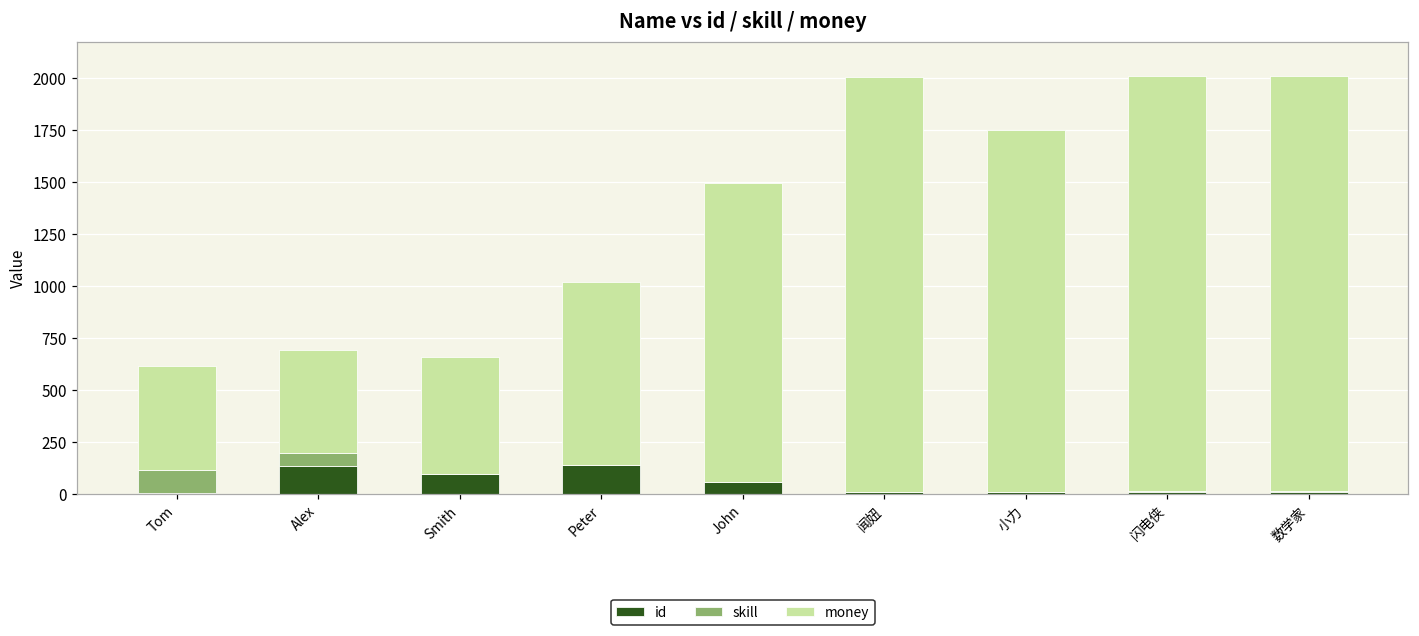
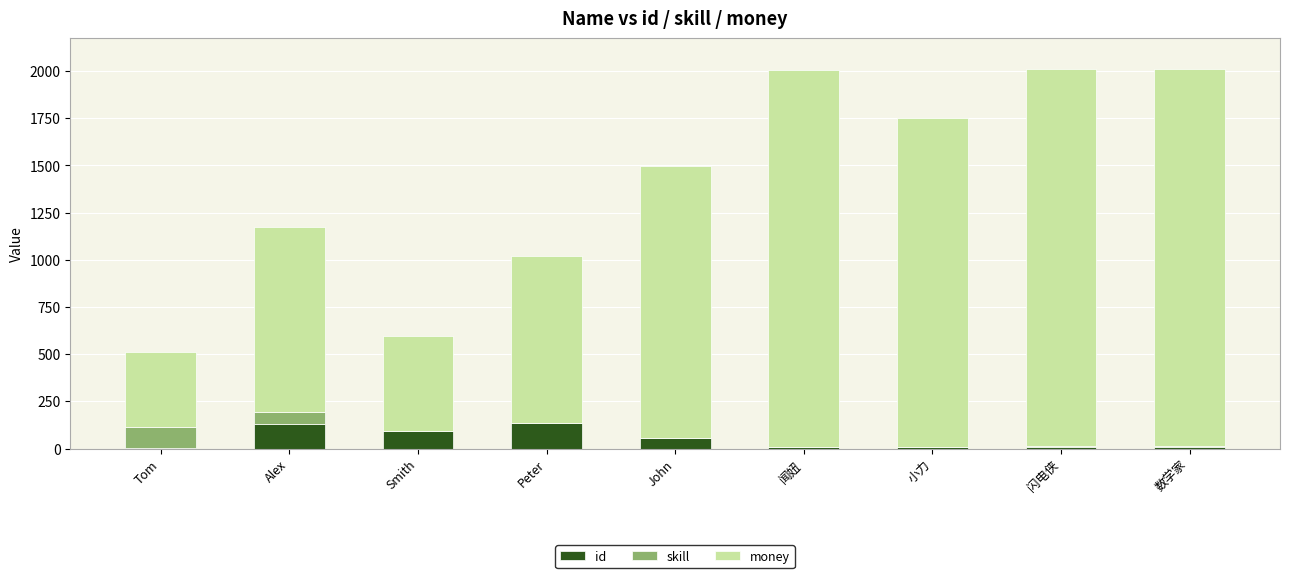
  {
    "id": {
      "Alex": 130,
      "Smith": 90,
      "Peter": 140,
      "John": 60
    },
    "skill": {
      "Tom": 110,
      "Alex": 60,
      "Smith": 0,
      "Peter": 0,
      "John": 0
    },
    "money": {
-     "Tom": 500,
-     "Alex": 500,
-     "Smith": 570,
+     "Tom": 390,
+     "Alex": 980,
+     "Smith": 500,
      "Peter": 880,
      "John": 1440,
      "闻妞": 2000,
      "小力": 1740,
      "闪电侠": 2000,
      "数学家": 2000
    }
  }
